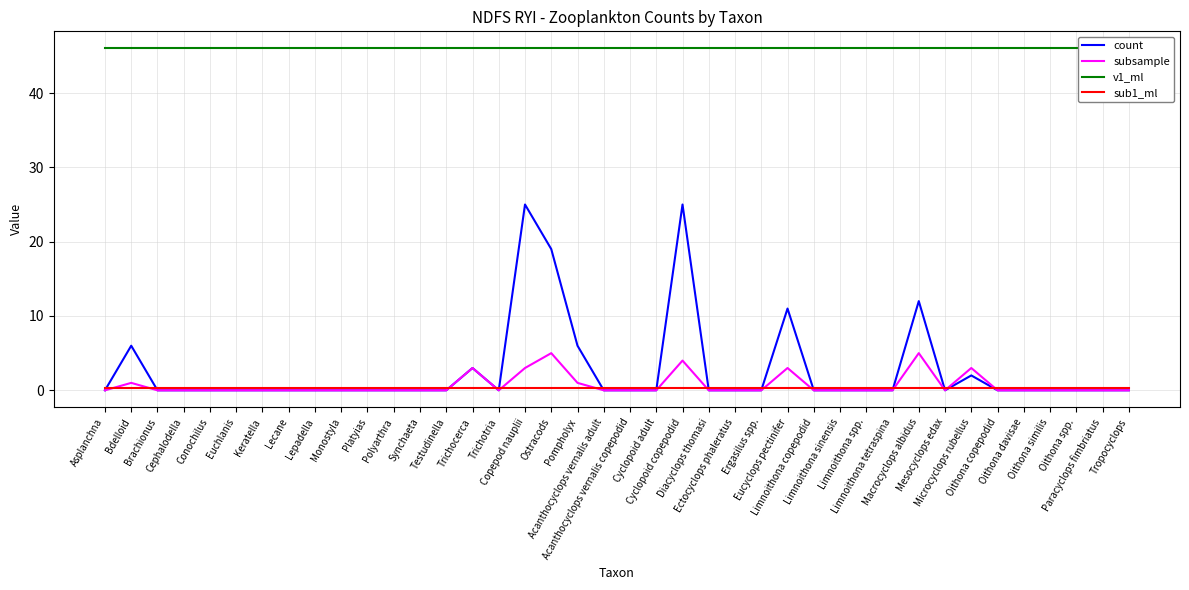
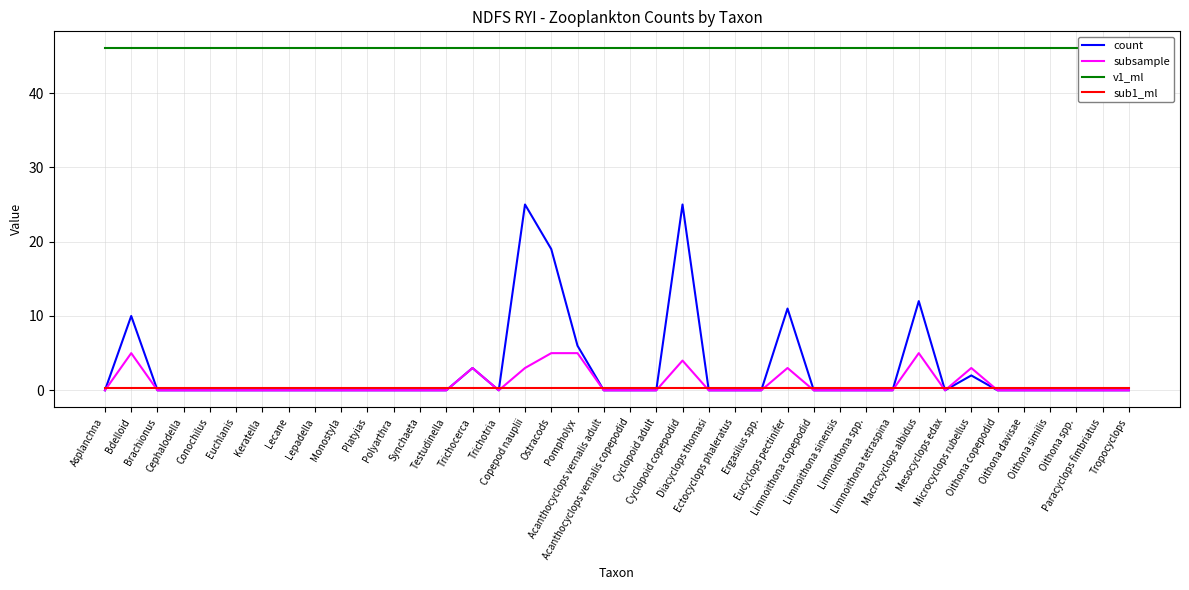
  {
    "count": {
-     "Bdelloid": 6,
+     "Bdelloid": 10,
      "Copepod nauplii": 25,
      "Ostracods": 19,
      "Pompholyx": 6,
      "Cyclopoid copepodid": 25,
      "Eucyclops pectinifer": 11,
      "Macrocyclops albidus": 12,
      "Microcyclops rubellus": 2
    },
    "subsample": {
-     "Bdelloid": 1,
+     "Bdelloid": 5,
      "Copepod nauplii": 3,
      "Ostracods": 5,
-     "Pompholyx": 1,
+     "Pompholyx": 5,
      "Cyclopoid copepodid": 4,
      "Eucyclops pectinifer": 3,
      "Macrocyclops albidus": 5,
      "Microcyclops rubellus": 3
    },
    "v1_ml": {
      "Asplanchna": 46,
      "Bdelloid": 46,
      "Brachionus": 46,
      "Cephalodella": 46,
      "Conochilus": 46,
      "Euchlanis": 46,
      "Keratella": 46,
      "Lecane": 46,
      "Lepadella": 46,
      "Monostyla": 46,
      "Platyias": 46,
      "Polyarthra": 46,
      "Synchaeta": 46,
      "Testudinella": 46,
      "Trichocerca": 46,
      "Trichotria": 46,
      "Copepod nauplii": 46,
      "Ostracods": 46,
      "Pompholyx": 46,
      "Acanthocyclops vernalis adult": 46,
      "Acanthocyclops vernalis copepodid": 46,
      "Cyclopoid adult": 46,
      "Cyclopoid copepodid": 46,
      "Diacyclops thomasi": 46,
      "Ectocyclops phaleratus": 46,
      "Ergasilus spp.": 46,
      "Eucyclops pectinifer": 46,
      "Limnoithona copepodid": 46,
      "Limnoithona sinensis": 46,
      "Limnoithona spp.": 46,
      "Limnoithona tetraspina": 46,
      "Macrocyclops albidus": 46,
      "Mesocyclops edax": 46,
      "Microcyclops rubellus": 46,
      "Oithona copepodid": 46,
      "Oithona davisae": 46,
      "Oithona similis": 46,
      "Oithona spp.": 46
    },
    "sub1_ml": {
      "Bdelloid": 0,
      "Trichocerca": 0,
      "Copepod nauplii": 0,
      "Ostracods": 0,
      "Pompholyx": 0,
      "Cyclopoid copepodid": 0,
      "Eucyclops pectinifer": 0,
      "Macrocyclops albidus": 0,
      "Microcyclops rubellus": 0
    }
  }
